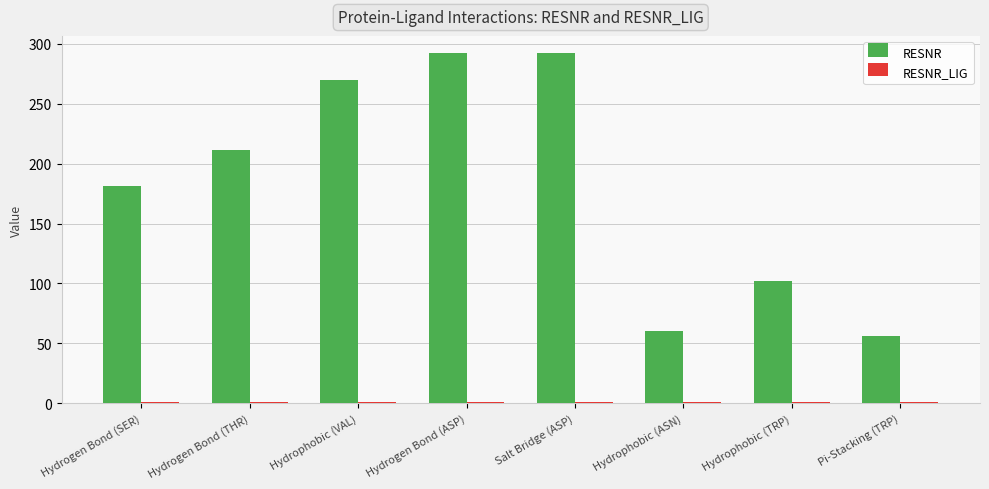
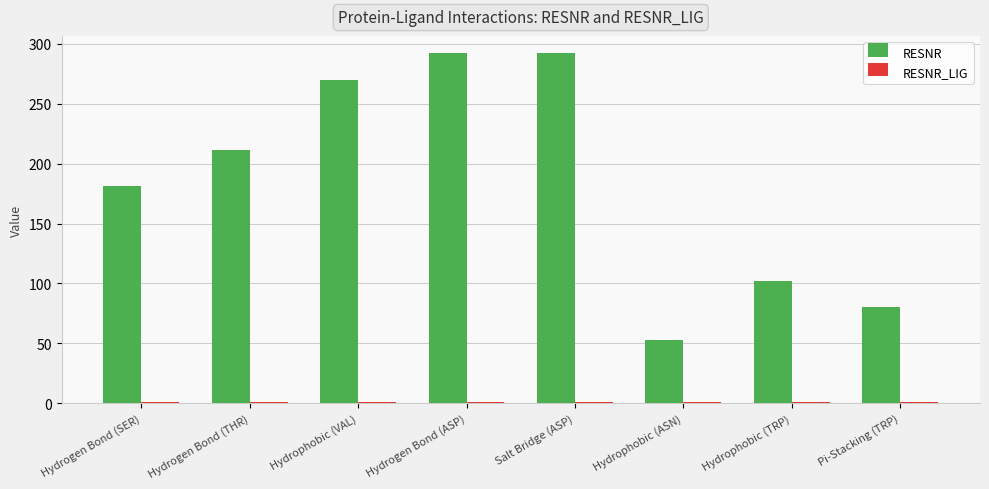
  {
    "RESNR": {
      "Hydrogen Bond (SER)": 181,
      "Hydrogen Bond (THR)": 211,
      "Hydrophobic (VAL)": 270,
      "Hydrogen Bond (ASP)": 292,
      "Salt Bridge (ASP)": 292,
-     "Hydrophobic (ASN)": 60,
+     "Hydrophobic (ASN)": 53,
      "Hydrophobic (TRP)": 102,
-     "Pi-Stacking (TRP)": 56
+     "Pi-Stacking (TRP)": 80
    }
  }
